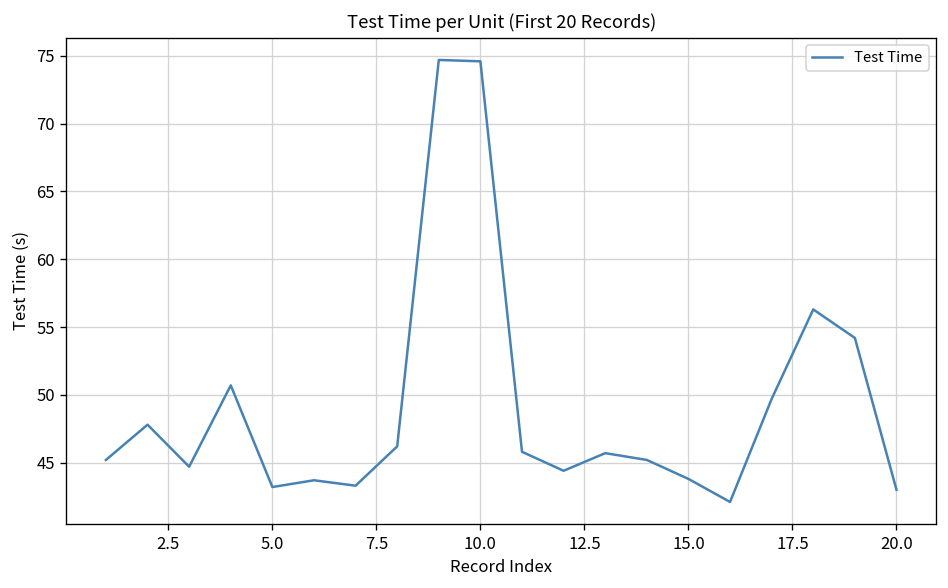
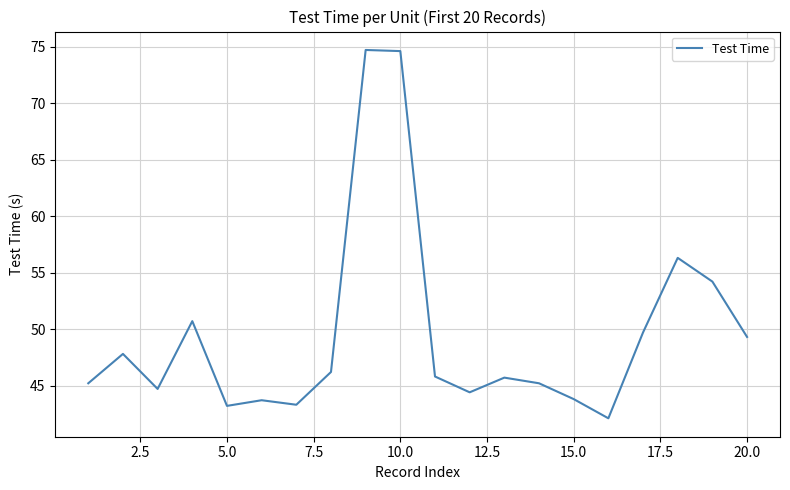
  {
    "5.0": 43.2,
    "10.0": 74.6,
    "15.0": 43.8,
-   "20.0": 43.0
+   "20.0": 49.3
  }
